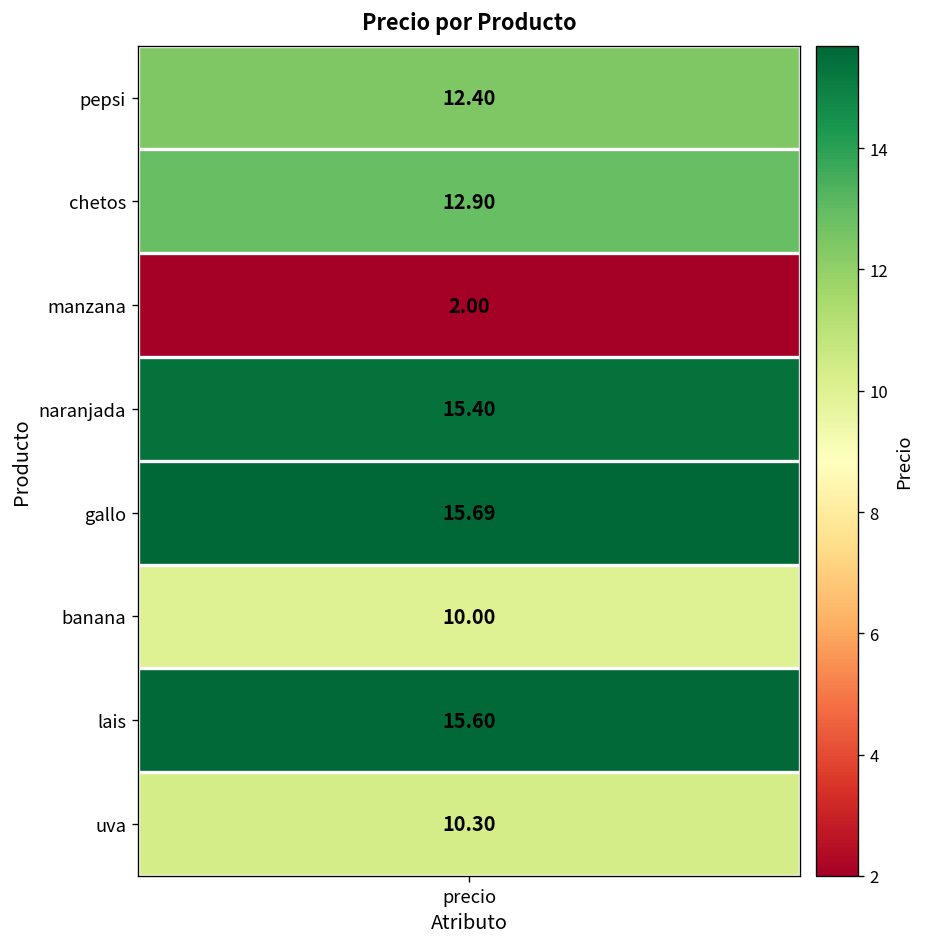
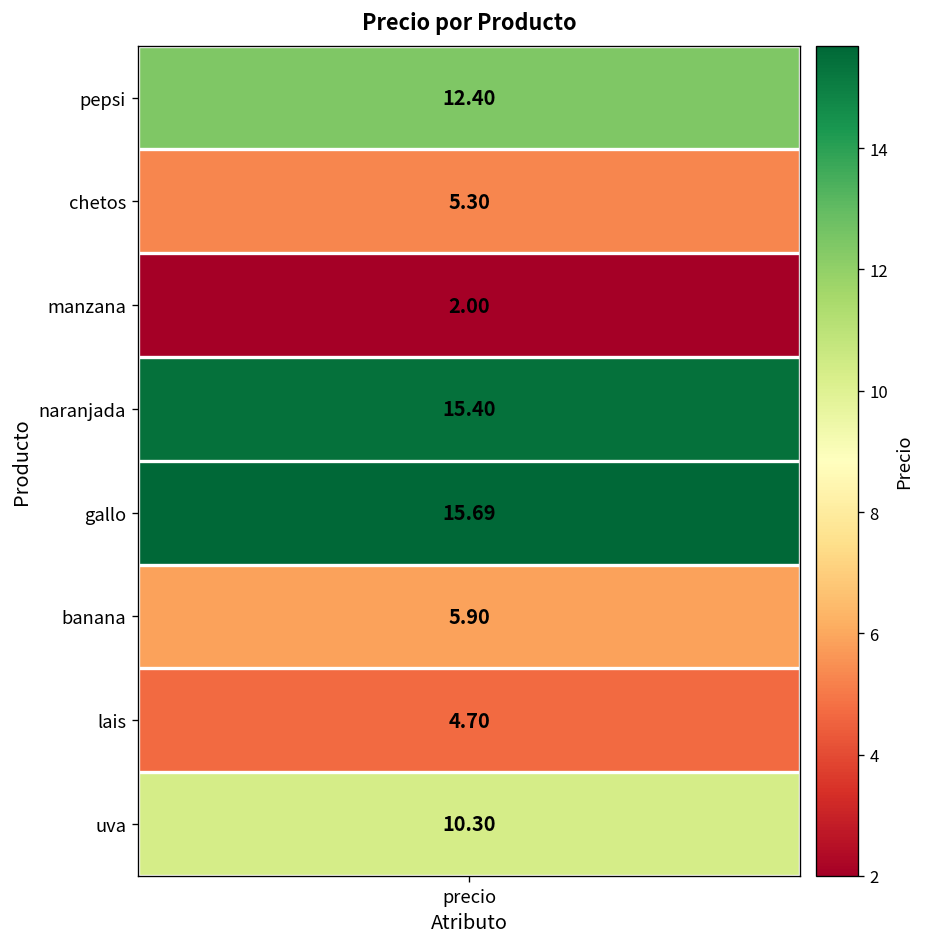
  {
    "pepsi": {
      "precio": 12.40
    },
    "chetos": {
-     "precio": 12.90
+     "precio": 5.30
    },
    "manzana": {
      "precio": 2.00
    },
    "naranjada": {
      "precio": 15.40
    },
    "gallo": {
      "precio": 15.69
    },
    "banana": {
-     "precio": 10.00
+     "precio": 5.90
    },
    "lais": {
-     "precio": 15.60
+     "precio": 4.70
    },
    "uva": {
      "precio": 10.30
    }
  }
